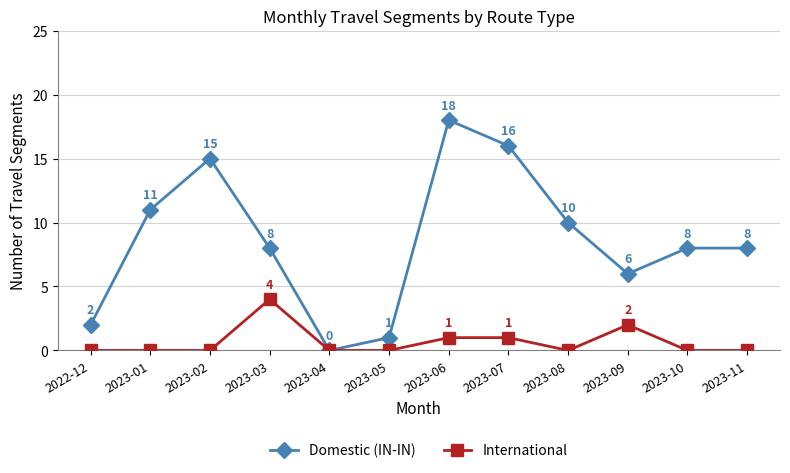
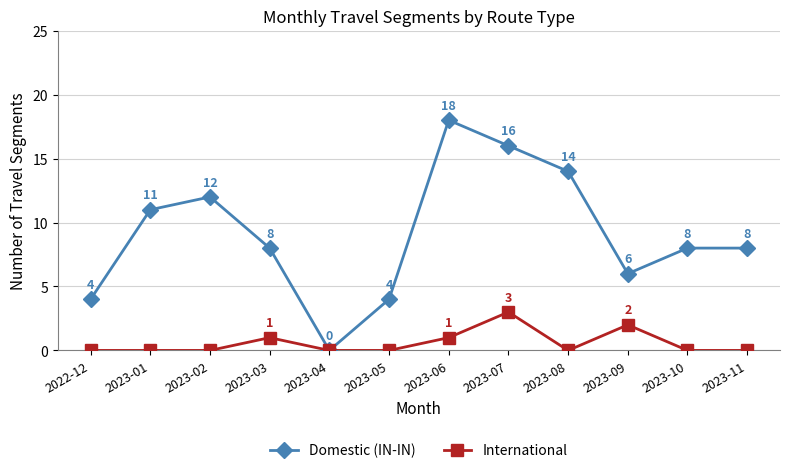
  {
    "Domestic (IN-IN)": {
-     "2022-12": 2,
+     "2022-12": 4,
      "2023-01": 11,
-     "2023-02": 15,
+     "2023-02": 12,
      "2023-03": 8,
-     "2023-05": 1,
+     "2023-05": 4,
      "2023-06": 18,
      "2023-07": 16,
-     "2023-08": 10,
+     "2023-08": 14,
      "2023-09": 6,
      "2023-10": 8,
      "2023-11": 8
    },
    "International": {
-     "2023-03": 4,
+     "2023-03": 1,
      "2023-06": 1,
-     "2023-07": 1,
+     "2023-07": 3,
      "2023-09": 2
    }
  }
